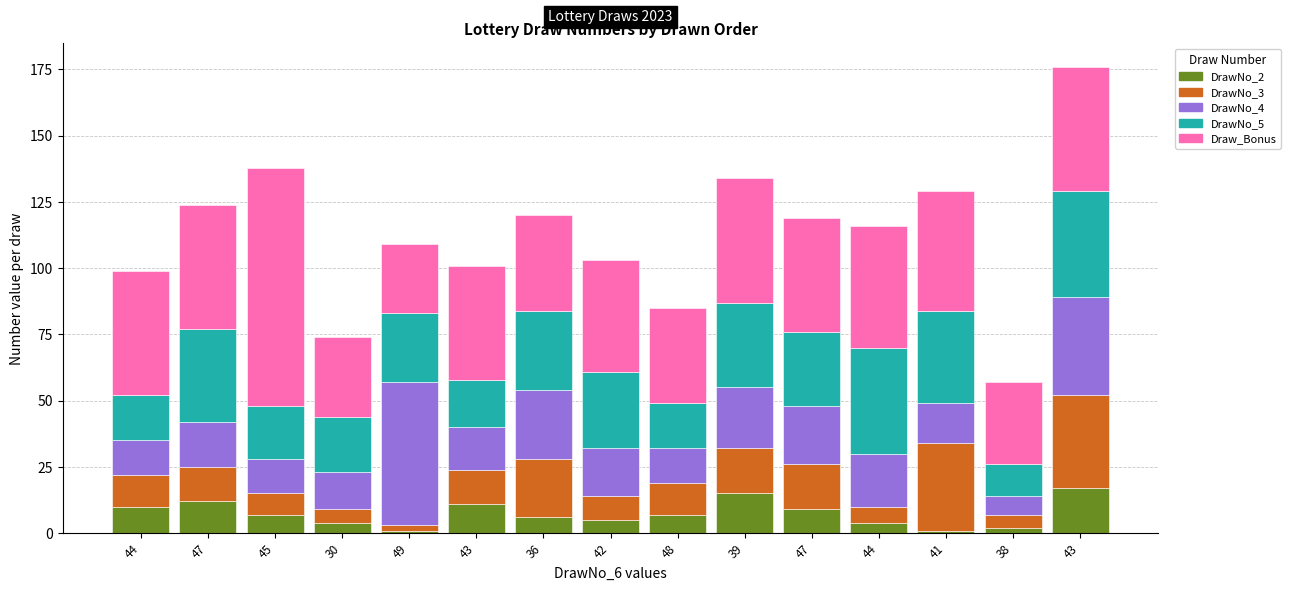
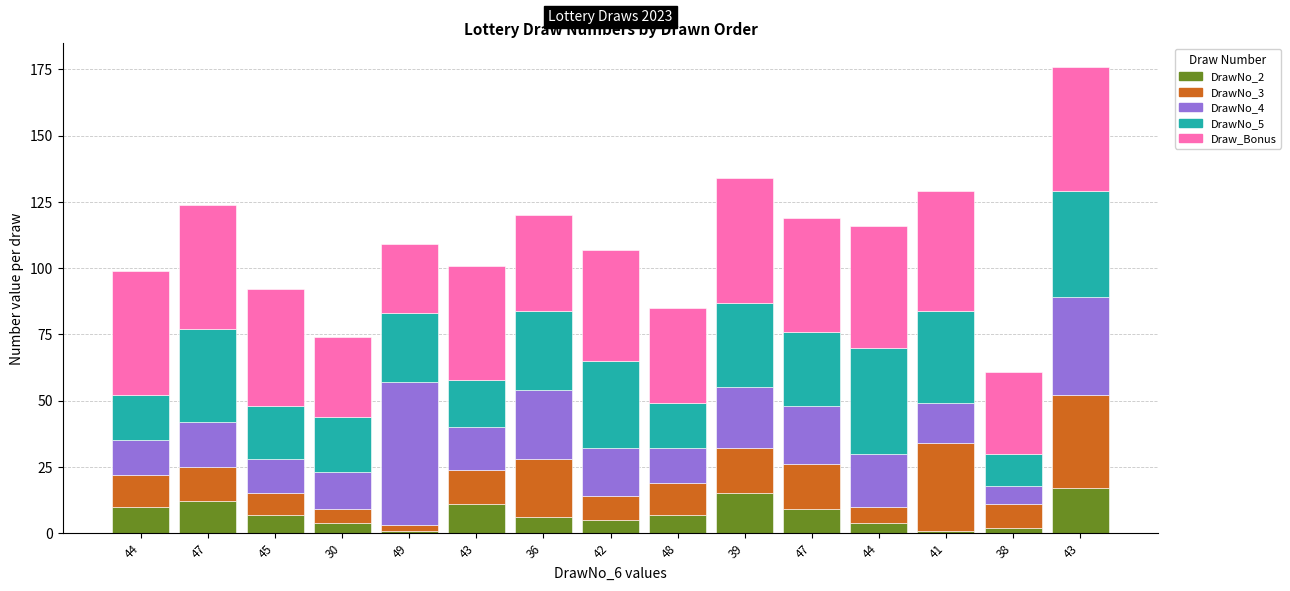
  {
    "DrawNo_2": {
      "45": 7,
      "30": 4,
      "49": 1,
      "36": 6,
      "42": 5,
      "48": 7,
      "39": 15,
      "41": 1,
      "38": 2
    },
    "DrawNo_3": {
      "45": 8,
      "30": 5,
      "49": 2,
      "36": 22,
      "42": 9,
      "48": 12,
      "39": 17,
      "41": 33,
-     "38": 5
+     "38": 9
    },
    "DrawNo_4": {
      "45": 13,
      "30": 14,
      "49": 54,
      "36": 26,
      "42": 18,
      "48": 13,
      "39": 23,
      "41": 15,
      "38": 7
    },
    "DrawNo_5": {
      "45": 20,
      "30": 21,
      "49": 26,
      "36": 30,
-     "42": 29,
+     "42": 33,
      "48": 17,
      "39": 32,
      "41": 35,
      "38": 12
    },
    "Draw_Bonus": {
-     "45": 90,
+     "45": 44,
      "30": 30,
      "49": 26,
      "36": 36,
      "42": 42,
      "48": 36,
      "39": 47,
      "41": 45,
      "38": 31
    }
  }
